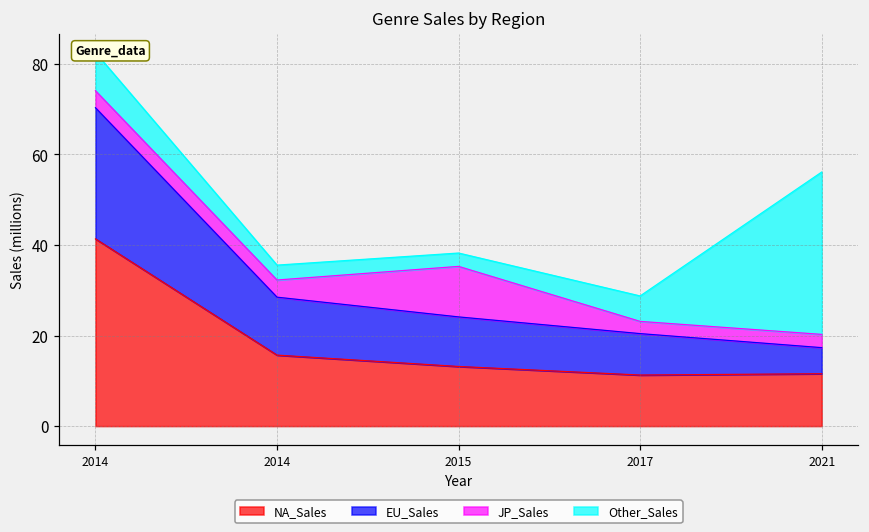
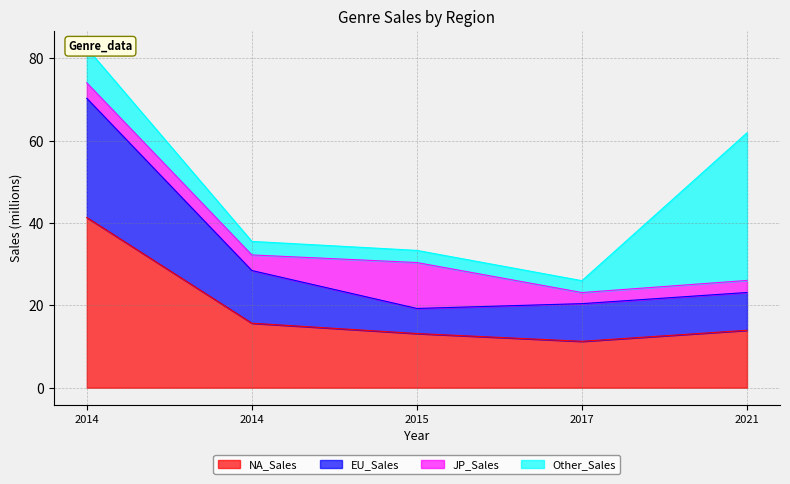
  {
    "NA_Sales": {
      "2015": 13,
      "2017": 11,
-     "2021": 12
+     "2021": 14
    },
    "EU_Sales": {
-     "2015": 11,
+     "2015": 6,
      "2017": 9,
-     "2021": 6
+     "2021": 9
    },
    "JP_Sales": {
      "2015": 11,
      "2017": 3,
      "2021": 3
    },
    "Other_Sales": {
      "2015": 3,
-     "2017": 6,
+     "2017": 3,
      "2021": 36
    }
  }
